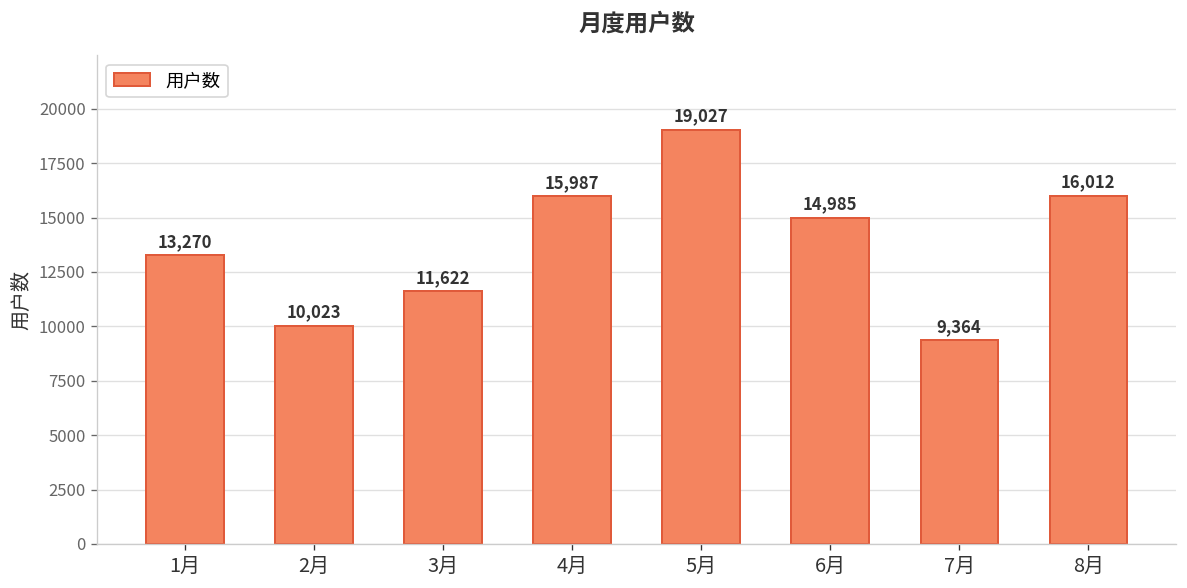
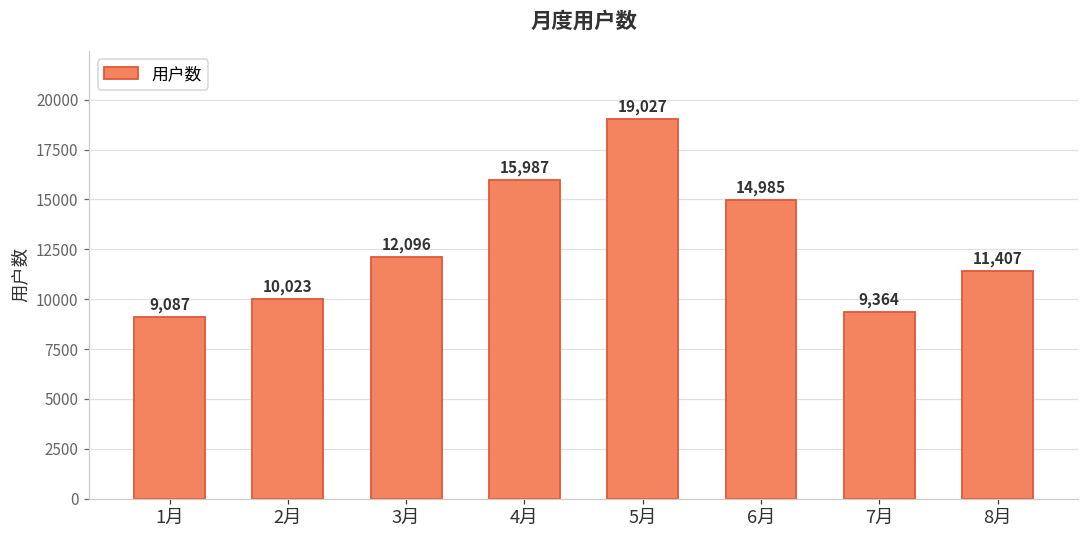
  {
-   "1月": "13,270",
+   "1月": "9,087",
    "2月": "10,023",
-   "3月": "11,622",
+   "3月": "12,096",
    "4月": "15,987",
    "5月": "19,027",
    "6月": "14,985",
    "7月": "9,364",
-   "8月": "16,012"
+   "8月": "11,407"
  }
